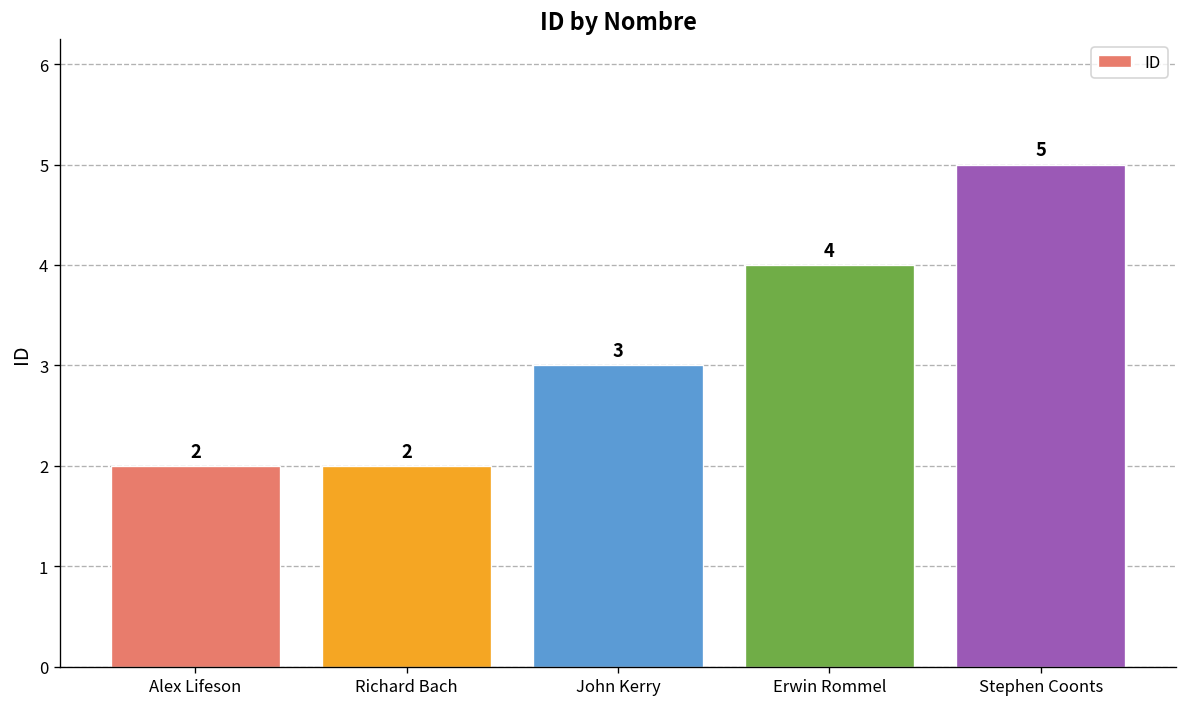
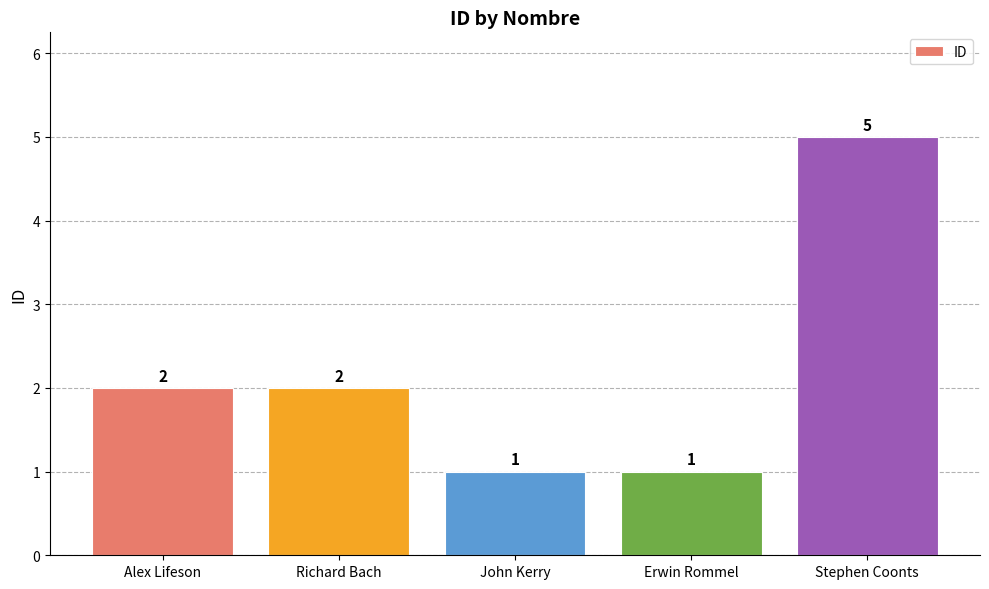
  {
    "Alex Lifeson": 2,
    "Richard Bach": 2,
-   "John Kerry": 3,
-   "Erwin Rommel": 4,
+   "John Kerry": 1,
+   "Erwin Rommel": 1,
    "Stephen Coonts": 5
  }
